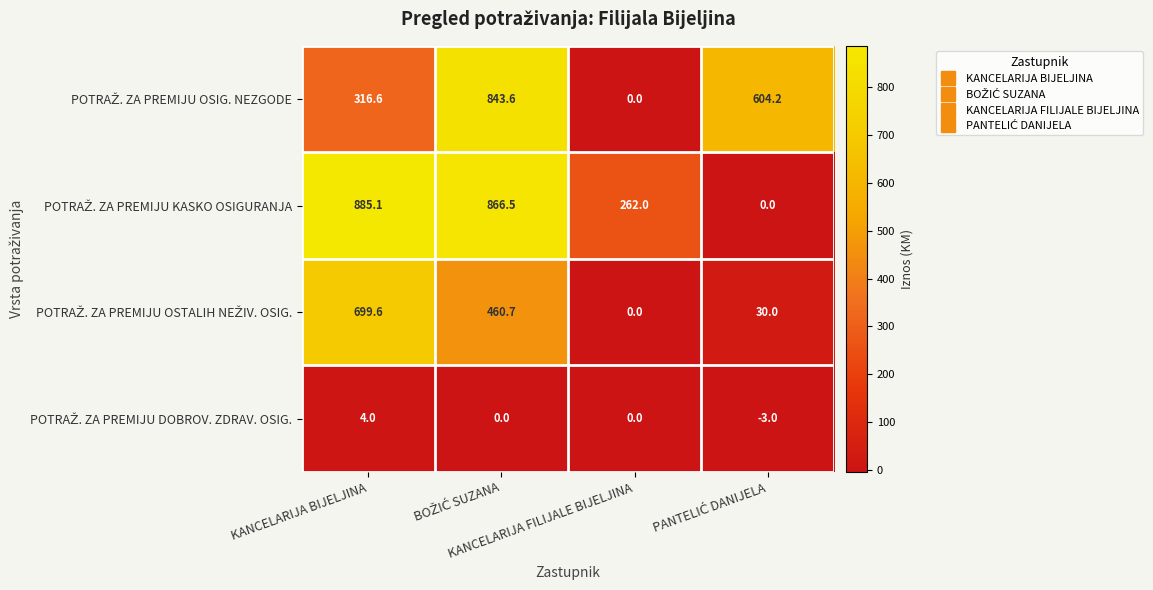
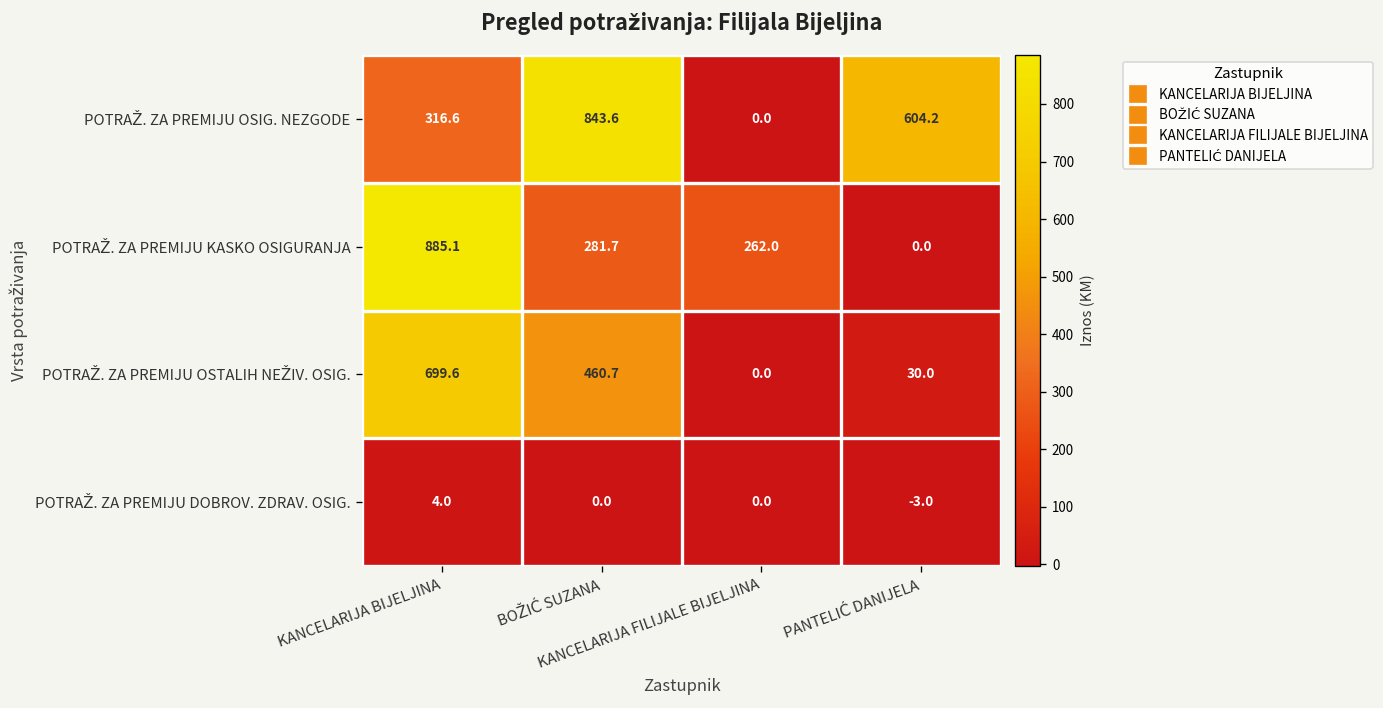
  {
    "POTRAŽ. ZA PREMIJU OSIG. NEZGODE": {
      "KANCELARIJA BIJELJINA": 316.6,
      "BOŽIĆ SUZANA": 843.6,
      "KANCELARIJA FILIJALE BIJELJINA": 0.0,
      "PANTELIĆ DANIJELA": 604.2
    },
    "POTRAŽ. ZA PREMIJU KASKO OSIGURANJA": {
      "KANCELARIJA BIJELJINA": 885.1,
-     "BOŽIĆ SUZANA": 866.5,
+     "BOŽIĆ SUZANA": 281.7,
      "KANCELARIJA FILIJALE BIJELJINA": 262.0,
      "PANTELIĆ DANIJELA": 0.0
    },
    "POTRAŽ. ZA PREMIJU OSTALIH NEŽIV. OSIG.": {
      "KANCELARIJA BIJELJINA": 699.6,
      "BOŽIĆ SUZANA": 460.7,
      "KANCELARIJA FILIJALE BIJELJINA": 0.0,
      "PANTELIĆ DANIJELA": 30.0
    },
    "POTRAŽ. ZA PREMIJU DOBROV. ZDRAV. OSIG.": {
      "KANCELARIJA BIJELJINA": 4.0,
      "BOŽIĆ SUZANA": 0.0,
      "KANCELARIJA FILIJALE BIJELJINA": 0.0,
      "PANTELIĆ DANIJELA": -3.0
    }
  }
